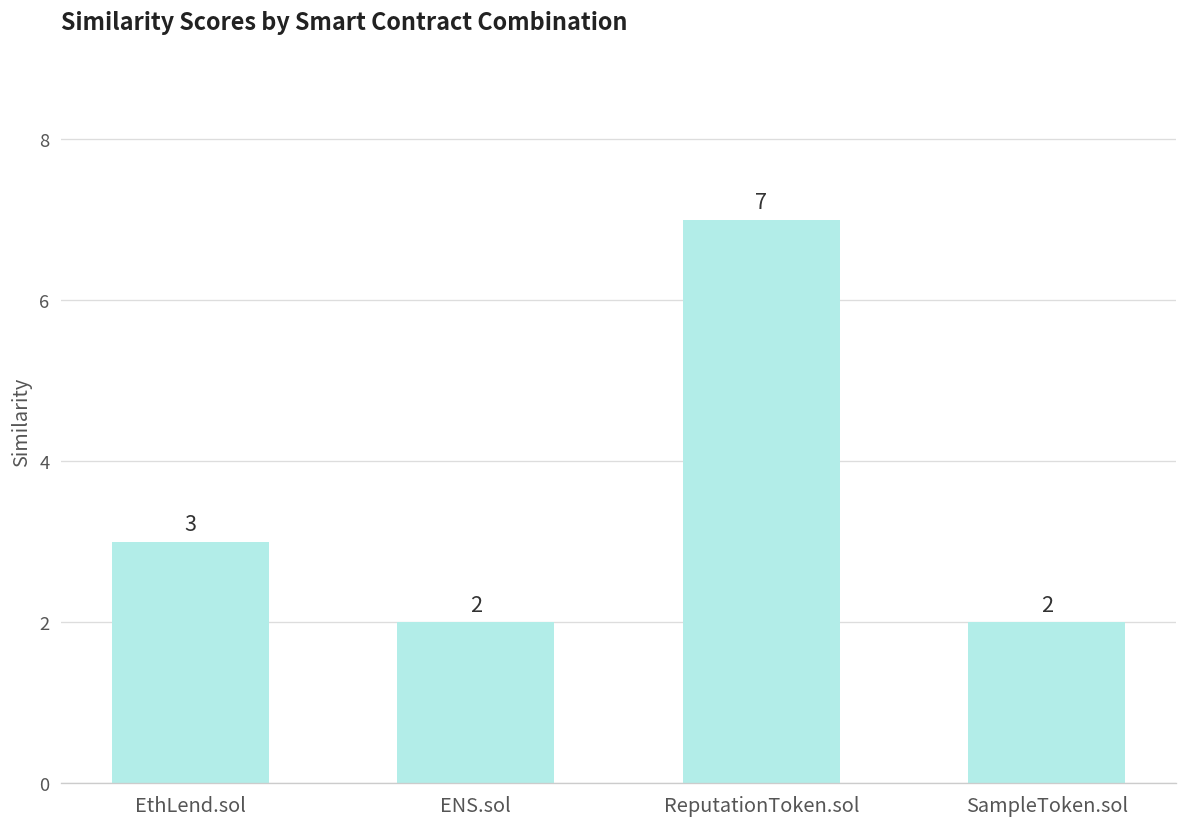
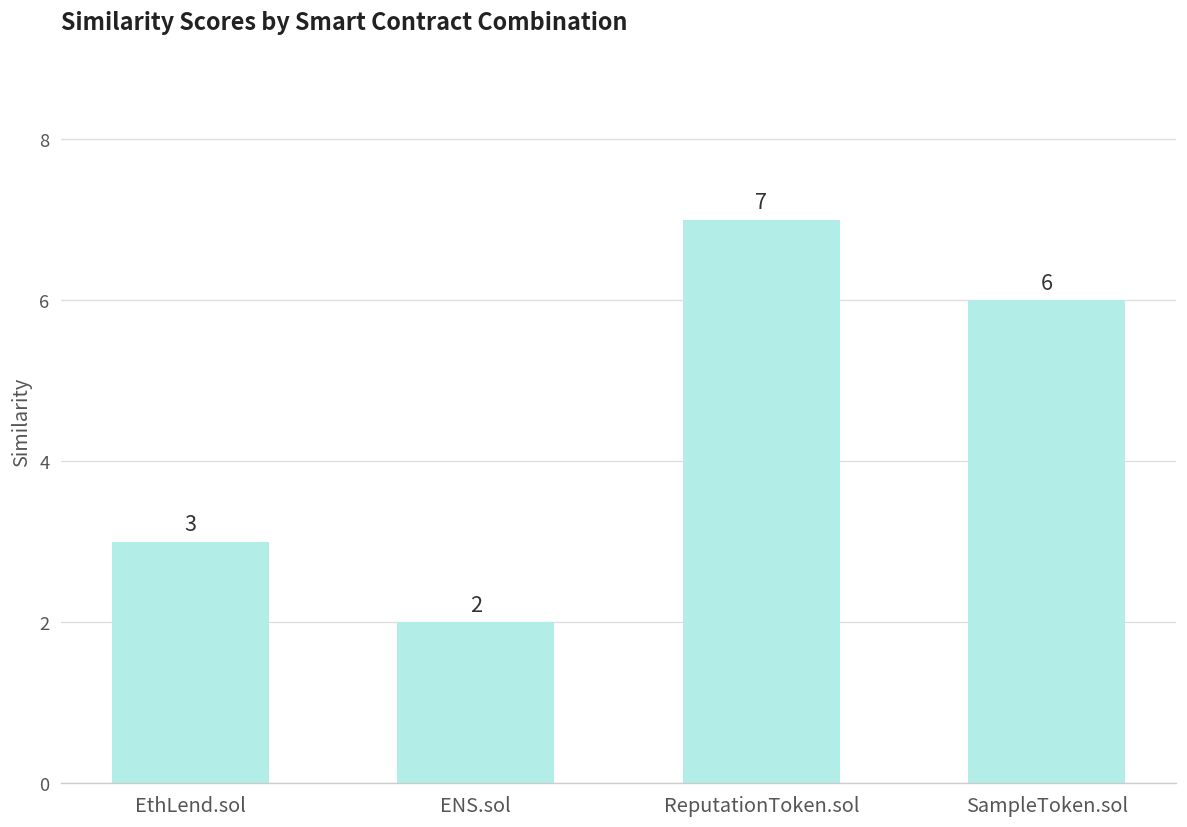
  {
    "EthLend.sol": 3,
    "ENS.sol": 2,
    "ReputationToken.sol": 7,
-   "SampleToken.sol": 2
+   "SampleToken.sol": 6
  }
